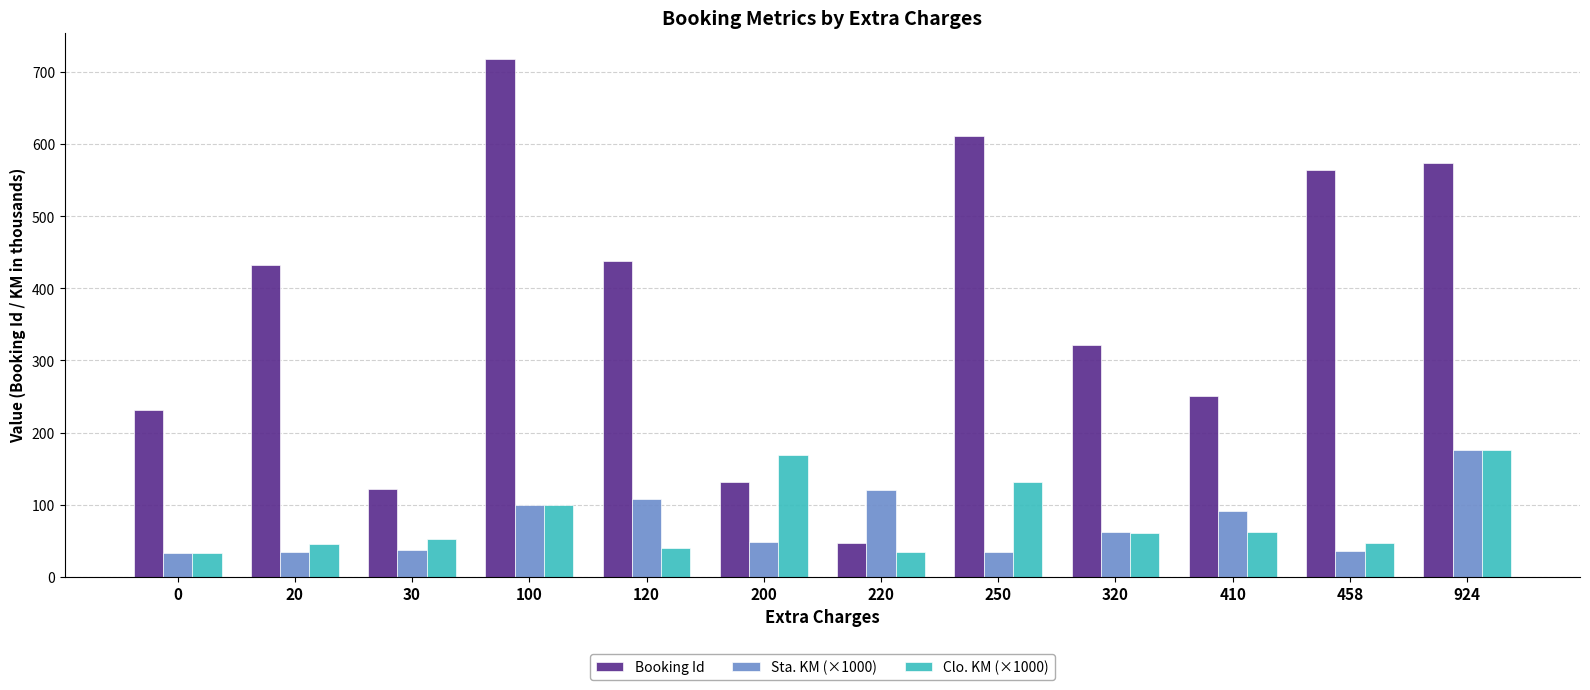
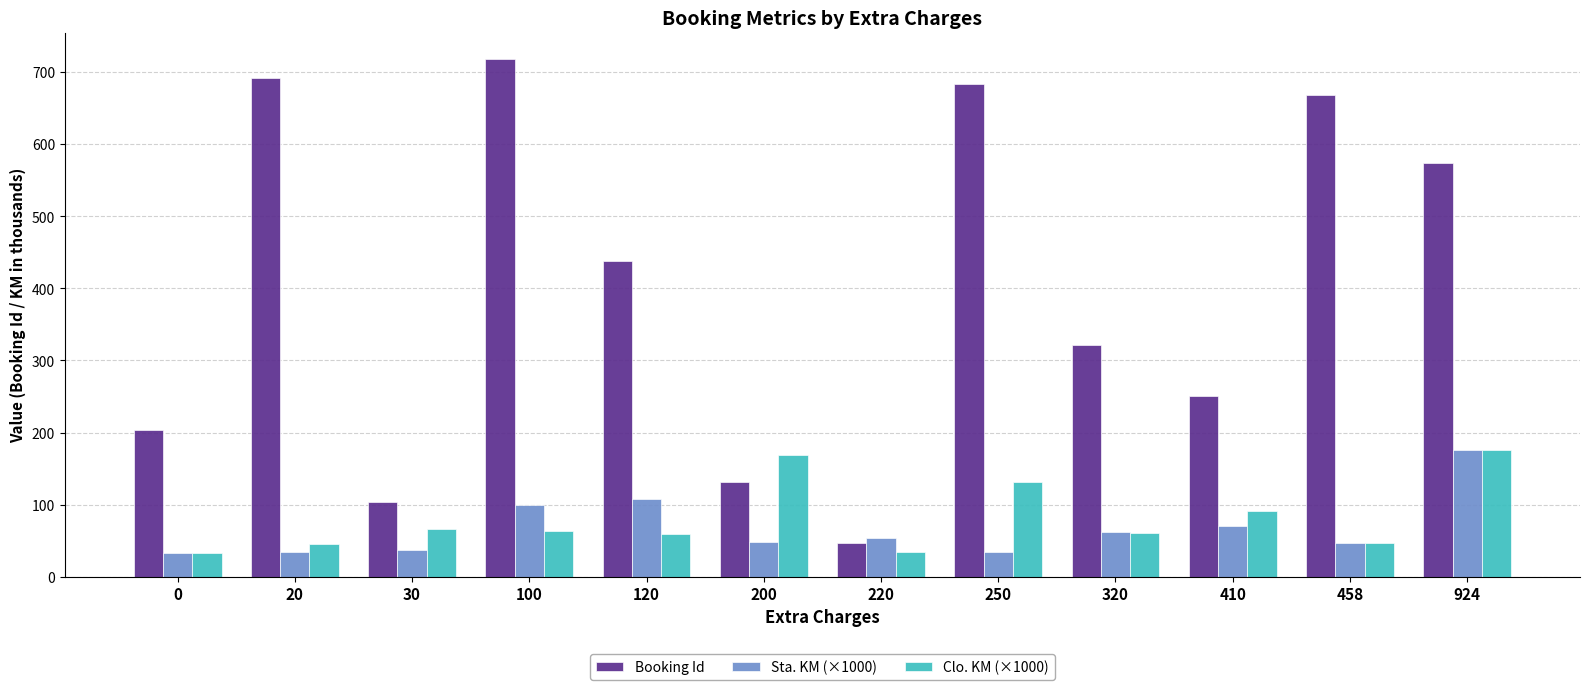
  {
    "Booking Id": {
-     "0": 230,
-     "20": 430,
-     "30": 120,
+     "0": 200,
+     "20": 690,
+     "30": 100,
      "100": 720,
      "120": 440,
      "200": 130,
      "220": 50,
-     "250": 610,
+     "250": 680,
      "320": 320,
      "410": 250,
-     "458": 560,
+     "458": 670,
      "924": 570
    },
    "Sta. KM (×1000)": {
      "0": 30,
      "20": 30,
      "30": 40,
      "100": 100,
      "120": 110,
      "200": 50,
-     "220": 120,
+     "220": 50,
      "250": 30,
      "320": 60,
-     "410": 90,
-     "458": 40,
+     "410": 70,
+     "458": 50,
      "924": 180
    },
    "Clo. KM (×1000)": {
      "0": 30,
      "20": 50,
-     "30": 50,
-     "100": 100,
-     "120": 40,
+     "30": 70,
+     "100": 60,
+     "120": 60,
      "200": 170,
      "220": 30,
      "250": 130,
      "320": 60,
-     "410": 60,
+     "410": 90,
      "458": 50,
      "924": 180
    }
  }
